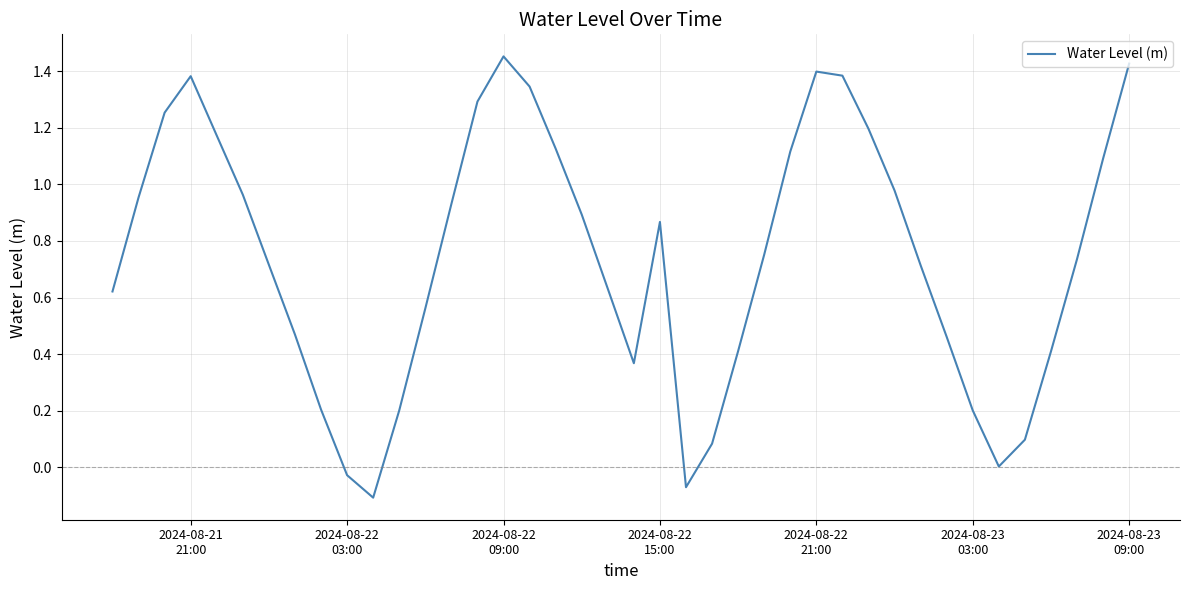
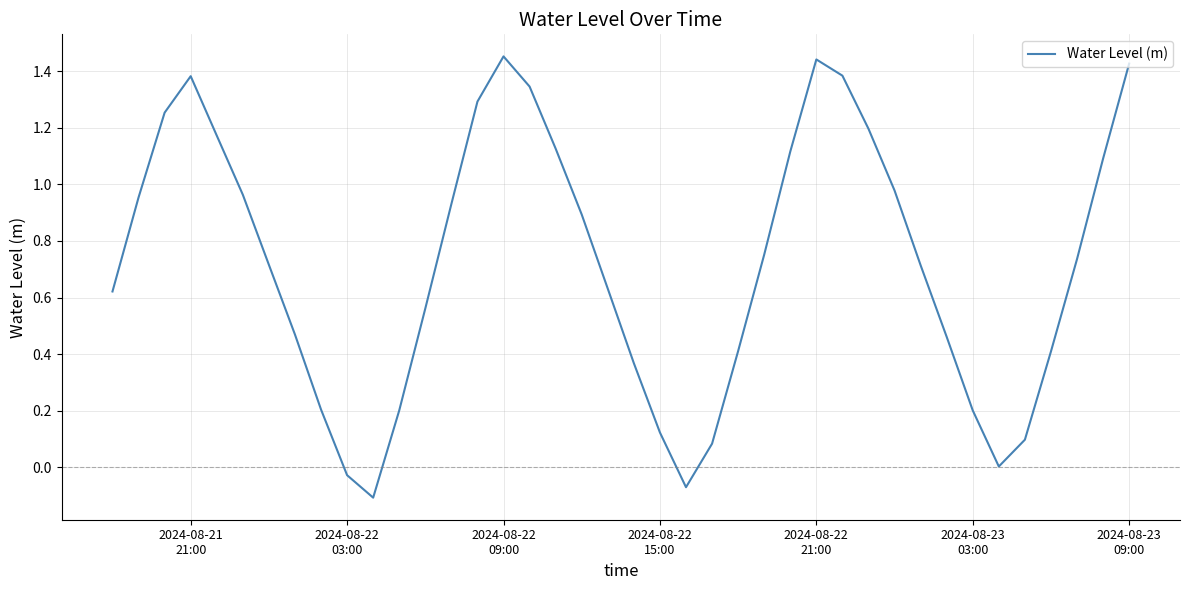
  {
    "2024-08-21 21:00": 1.38,
    "2024-08-22 03:00": -0.03,
    "2024-08-22 09:00": 1.45,
-   "2024-08-22 15:00": 0.87,
-   "2024-08-22 21:00": 1.40,
+   "2024-08-22 15:00": 0.12,
+   "2024-08-22 21:00": 1.44,
    "2024-08-23 03:00": 0.20
  }
